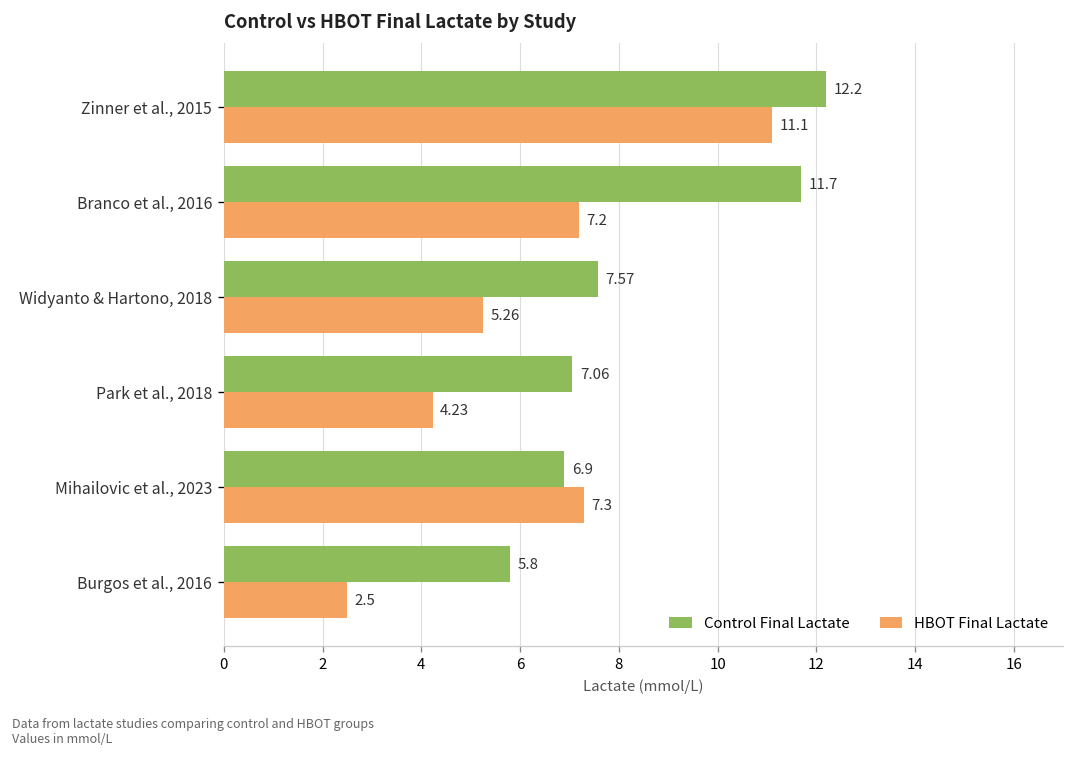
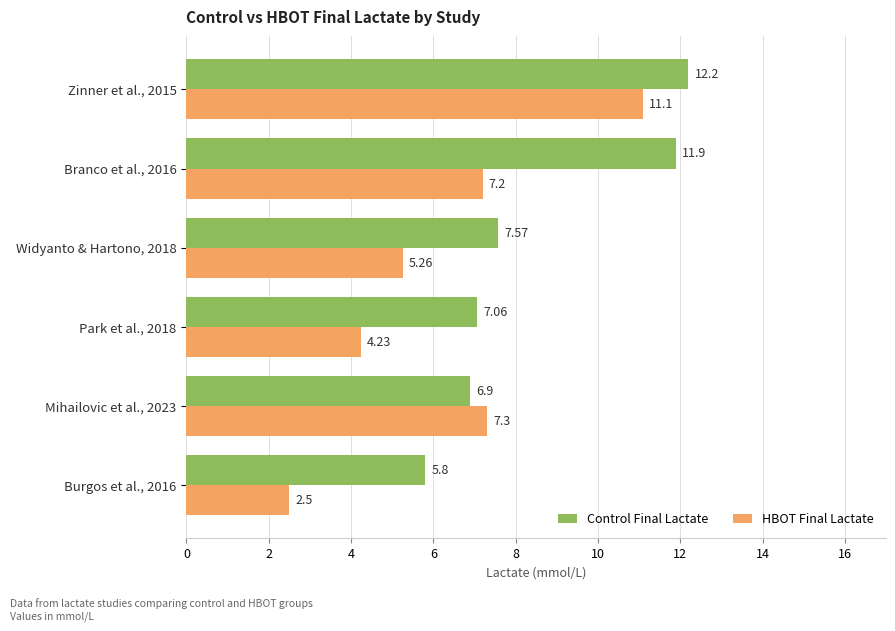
  {
    "Control Final Lactate": {
      "Zinner et al., 2015": 12.2,
-     "Branco et al., 2016": 11.7,
+     "Branco et al., 2016": 11.9,
      "Widyanto & Hartono, 2018": 7.57,
      "Park et al., 2018": 7.06,
      "Mihailovic et al., 2023": 6.9,
      "Burgos et al., 2016": 5.8
    },
    "HBOT Final Lactate": {
      "Zinner et al., 2015": 11.1,
      "Branco et al., 2016": 7.2,
      "Widyanto & Hartono, 2018": 5.26,
      "Park et al., 2018": 4.23,
      "Mihailovic et al., 2023": 7.3,
      "Burgos et al., 2016": 2.5
    }
  }
